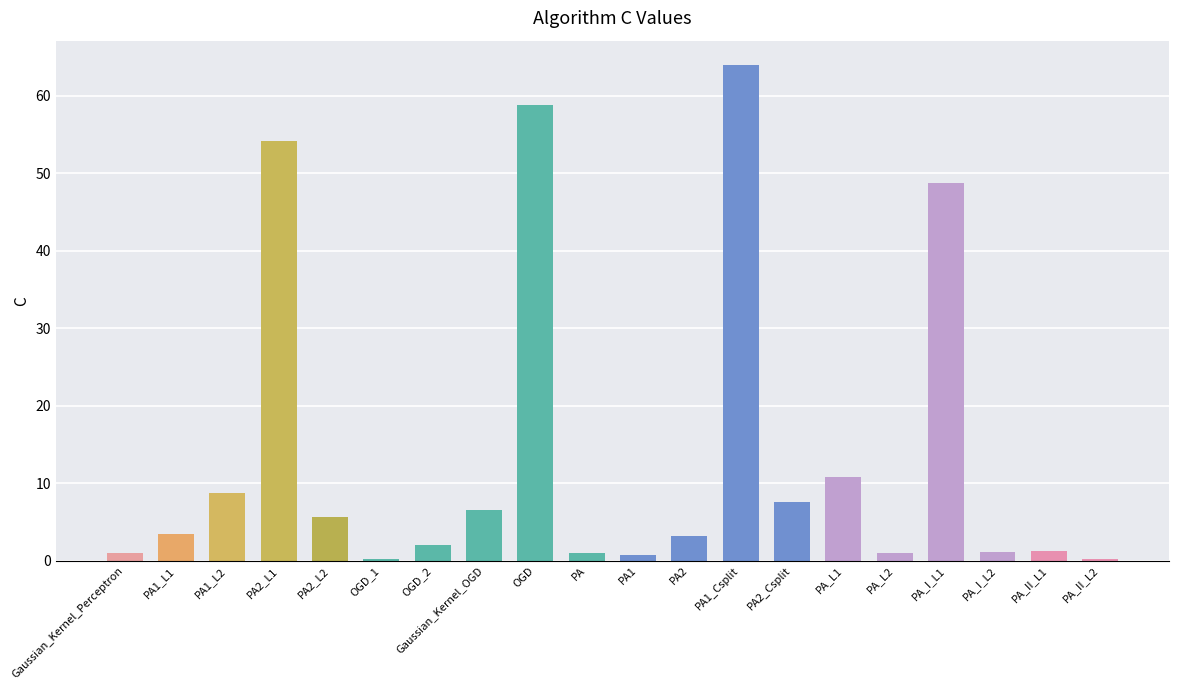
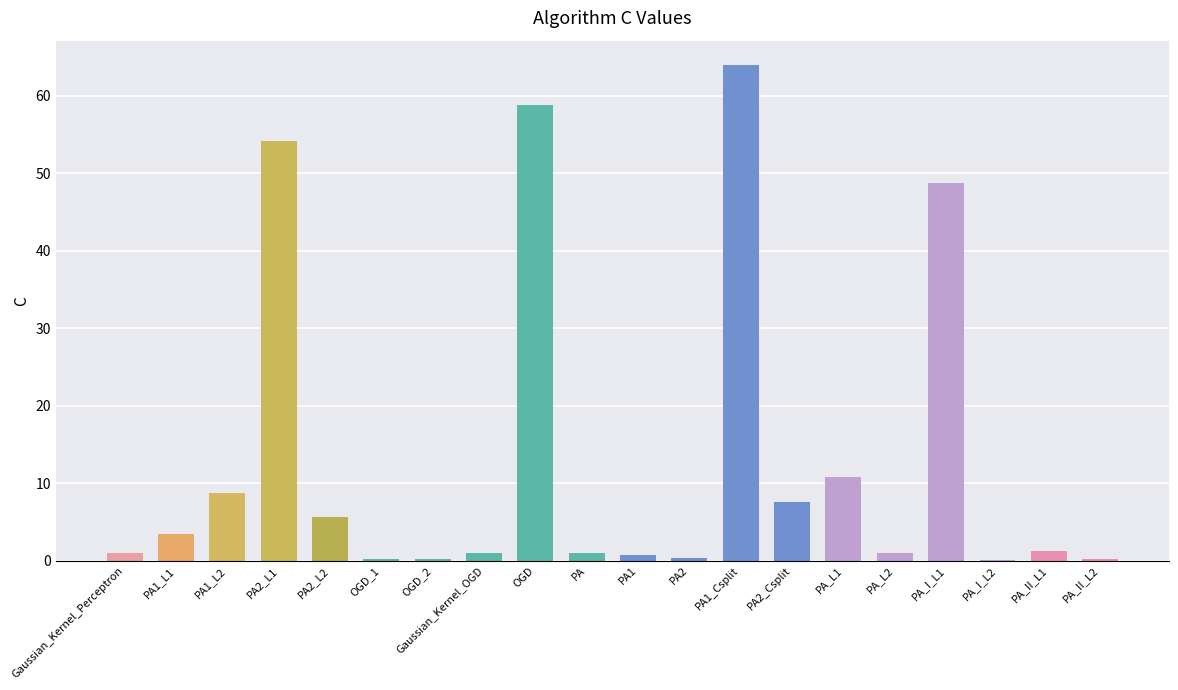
  {
    "Gaussian_Kernel_Perceptron": 1,
    "PA1_L1": 3,
    "PA1_L2": 9,
    "PA2_L1": 54,
    "PA2_L2": 6,
-   "OGD_2": 2,
-   "Gaussian_Kernel_OGD": 7,
+   "OGD_2": 0,
+   "Gaussian_Kernel_OGD": 1,
    "OGD": 59,
    "PA": 1,
    "PA1": 1,
-   "PA2": 3,
+   "PA2": 0,
    "PA1_Csplit": 64,
    "PA2_Csplit": 8,
    "PA_L1": 11,
    "PA_L2": 1,
    "PA_I_L1": 49,
-   "PA_I_L2": 1,
+   "PA_I_L2": 0,
    "PA_II_L1": 1
  }
